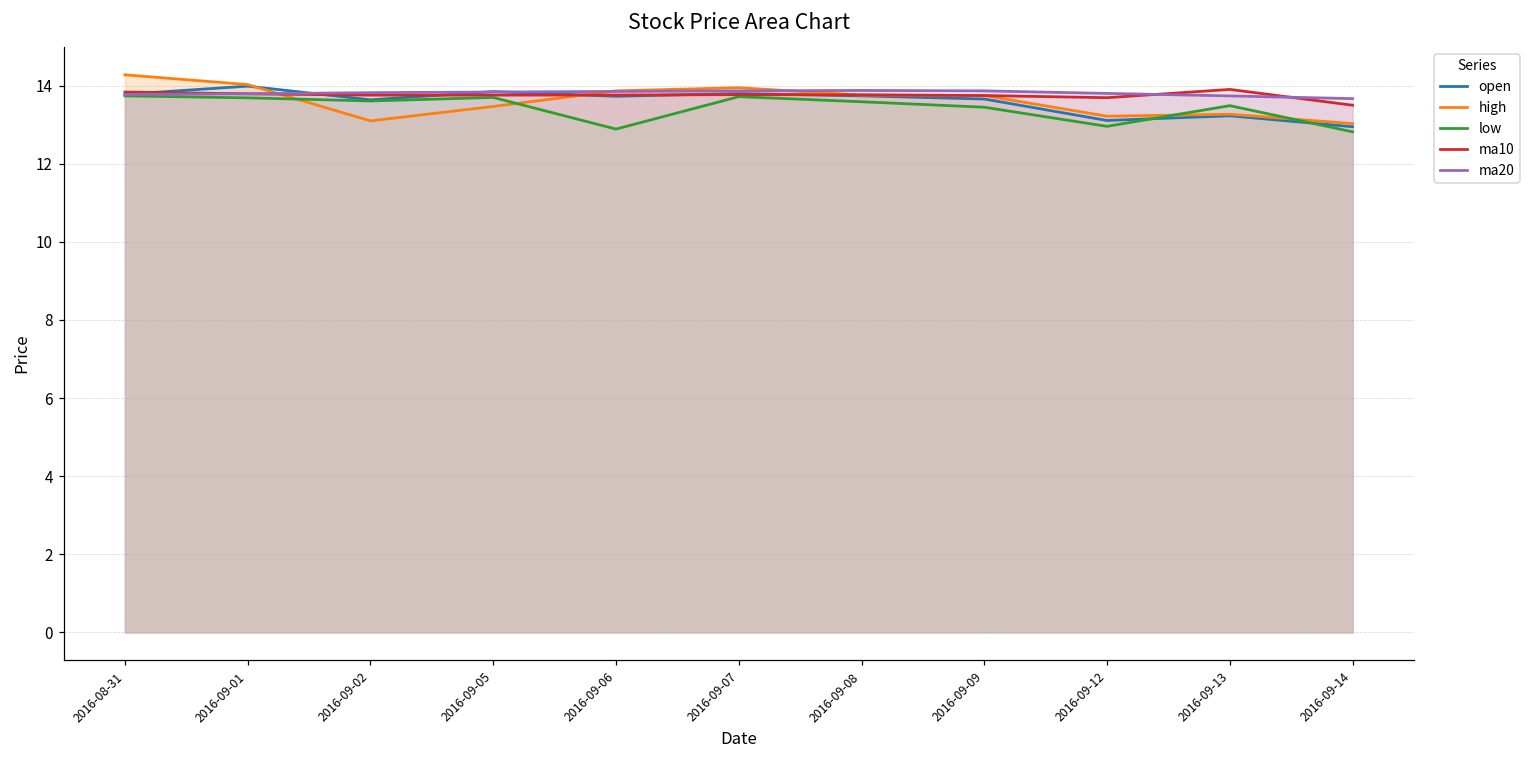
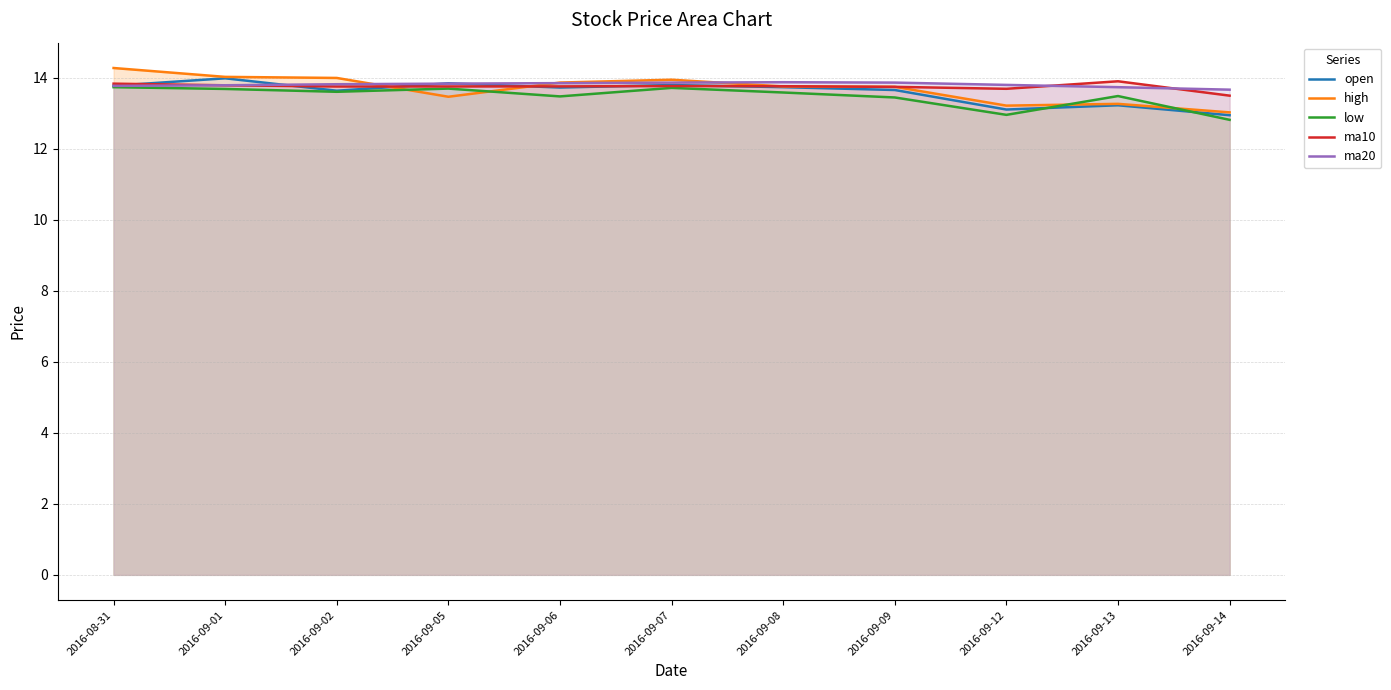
  {
    "open": {
      "2016-09-09": 13.7,
      "2016-09-12": 13.1,
      "2016-09-14": 13.0
    },
    "high": {
      "2016-08-31": 14.3,
-     "2016-09-02": 13.1,
+     "2016-09-02": 14.0,
      "2016-09-05": 13.5,
      "2016-09-07": 14.0,
      "2016-09-12": 13.2,
      "2016-09-14": 13.0
    },
    "low": {
      "2016-09-01": 13.7,
-     "2016-09-06": 12.9,
+     "2016-09-06": 13.5,
      "2016-09-08": 13.6,
      "2016-09-09": 13.5,
      "2016-09-12": 13.0,
      "2016-09-13": 13.5,
      "2016-09-14": 12.8
    },
    "ma10": {
      "2016-09-12": 13.7,
      "2016-09-13": 13.9,
      "2016-09-14": 13.5
    },
    "ma20": {
      "2016-09-08": 13.9,
      "2016-09-09": 13.9,
      "2016-09-12": 13.8,
      "2016-09-13": 13.7,
      "2016-09-14": 13.7
    }
  }
